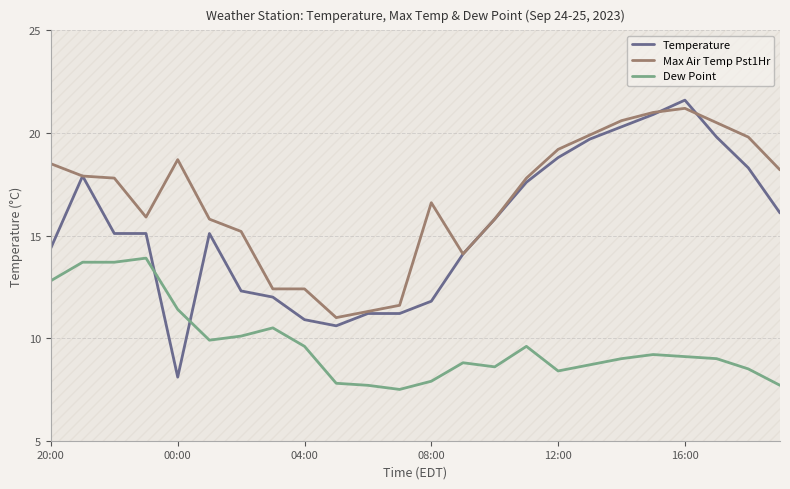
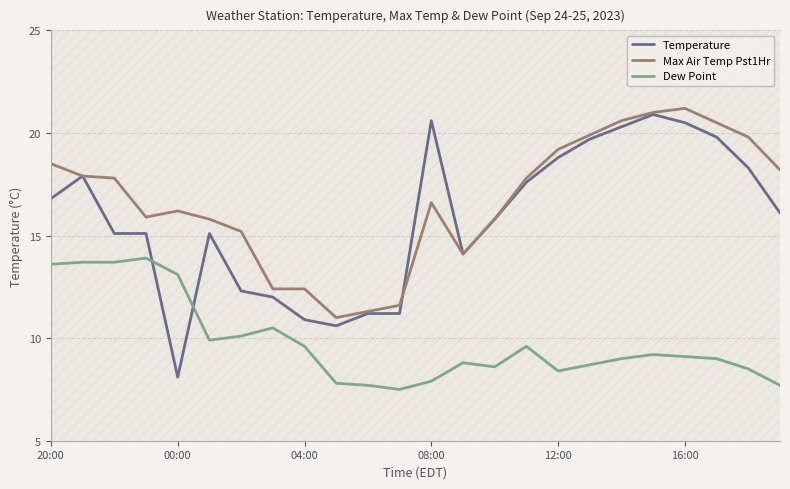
  {
    "Temperature": {
-     "20:00": 14.4,
+     "20:00": 16.8,
      "00:00": 8.1,
      "04:00": 10.9,
-     "08:00": 11.8,
+     "08:00": 20.6,
      "12:00": 18.8,
-     "16:00": 21.6
+     "16:00": 20.5
    },
    "Max Air Temp Pst1Hr": {
      "20:00": 18.5,
-     "00:00": 18.7,
+     "00:00": 16.2,
      "04:00": 12.4,
      "08:00": 16.6,
      "12:00": 19.2,
      "16:00": 21.2
    },
    "Dew Point": {
-     "20:00": 12.8,
-     "00:00": 11.4,
+     "20:00": 13.6,
+     "00:00": 13.1,
      "04:00": 9.6,
      "08:00": 7.9,
      "12:00": 8.4,
      "16:00": 9.1
    }
  }
